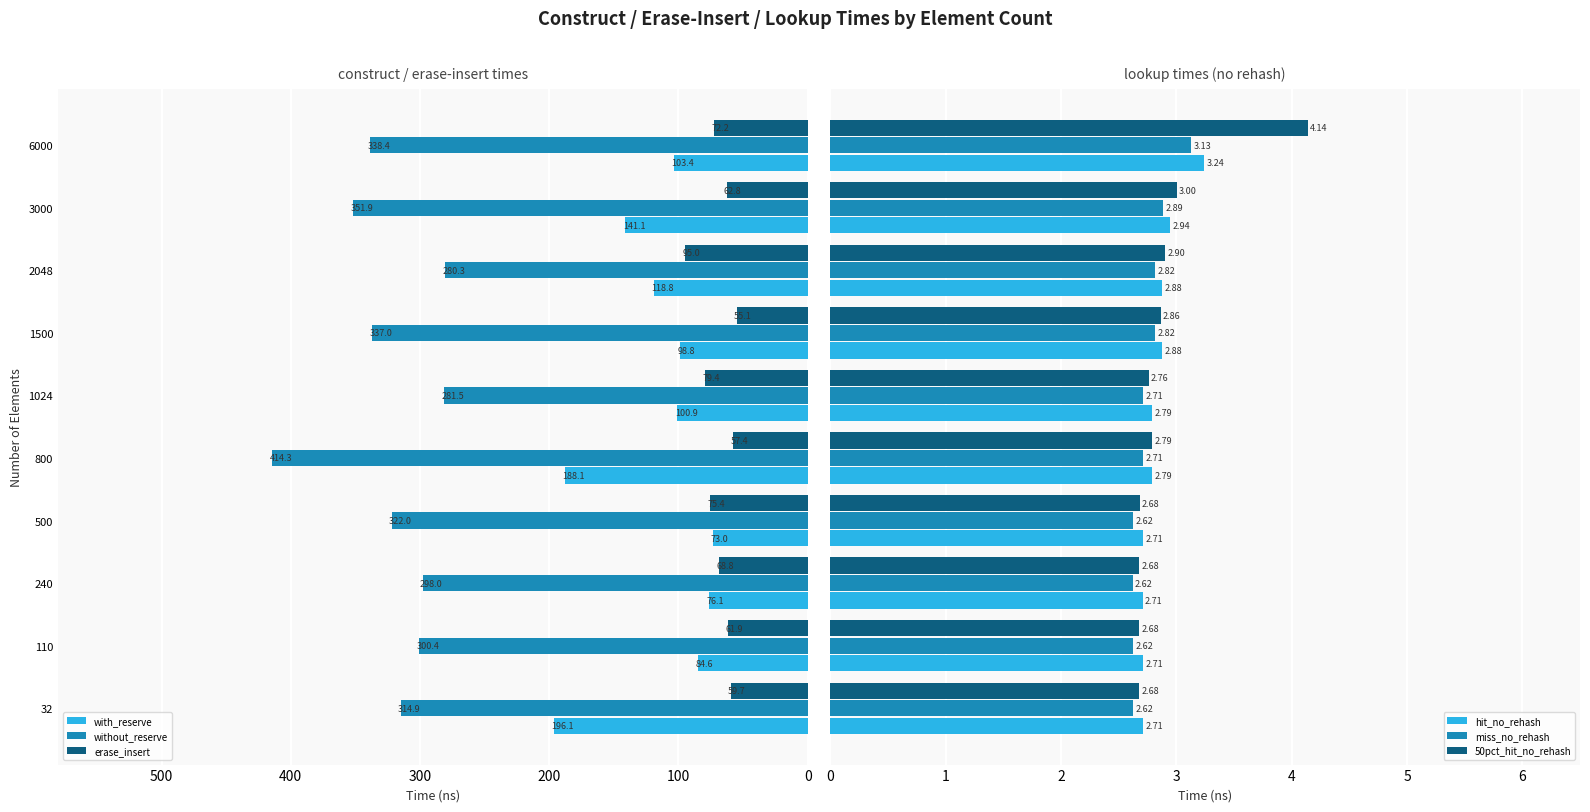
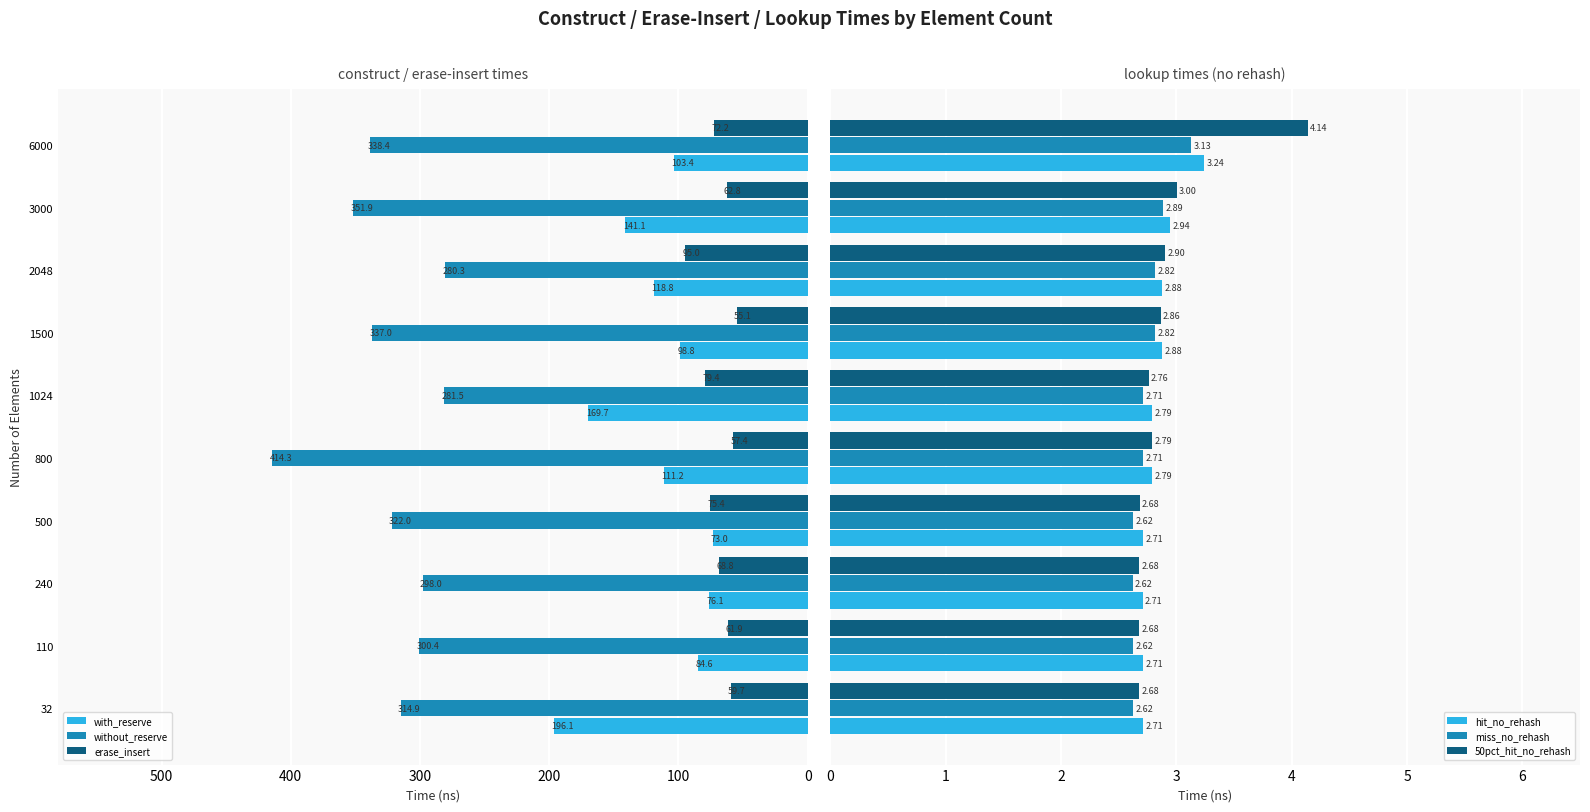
  {
    "construct / erase-insert times": {
      "with_reserve": {
        "6000": 103.4,
        "3000": 141.1,
        "2048": 118.8,
        "1500": 98.8,
-       "1024": 100.9,
-       "800": 188.1,
+       "1024": 169.7,
+       "800": 111.2,
        "500": 73.0,
        "240": 76.1,
        "110": 84.6,
        "32": 196.1
      },
      "without_reserve": {
        "6000": 338.4,
        "3000": 351.9,
        "2048": 280.3,
        "1500": 337.0,
        "1024": 281.5,
        "800": 414.3,
        "500": 322.0,
        "240": 298.0,
        "110": 300.4,
        "32": 314.9
      },
      "erase_insert": {
        "6000": 72.2,
        "3000": 62.8,
        "2048": 95.0,
        "1500": 55.1,
        "1024": 79.4,
        "800": 57.4,
        "500": 75.4,
        "240": 68.8,
        "110": 61.9,
        "32": 59.7
      }
    }
  }
